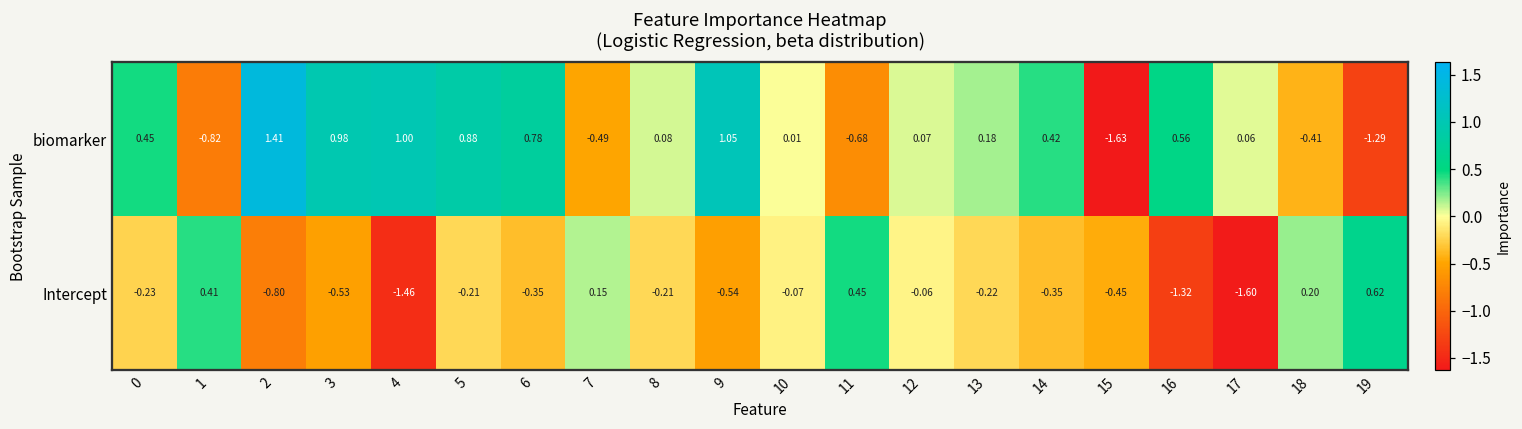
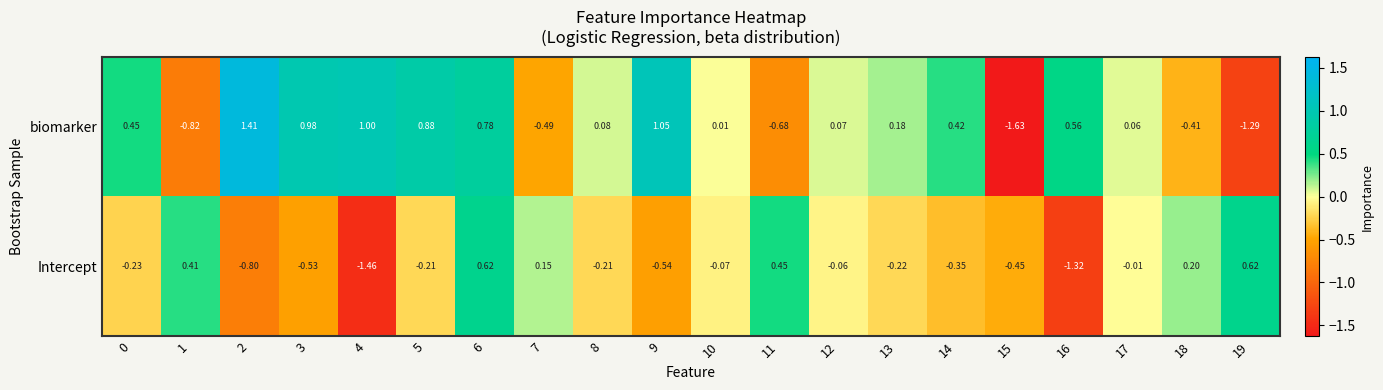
  {
    "biomarker": {
      "0": 0.45,
      "1": -0.82,
      "2": 1.41,
      "3": 0.98,
      "4": 1.00,
      "5": 0.88,
      "6": 0.78,
      "7": -0.49,
      "8": 0.08,
      "9": 1.05,
      "10": 0.01,
      "11": -0.68,
      "12": 0.07,
      "13": 0.18,
      "14": 0.42,
      "15": -1.63,
      "16": 0.56,
      "17": 0.06,
      "18": -0.41,
      "19": -1.29
    },
    "Intercept": {
      "0": -0.23,
      "1": 0.41,
      "2": -0.80,
      "3": -0.53,
      "4": -1.46,
      "5": -0.21,
-     "6": -0.35,
+     "6": 0.62,
      "7": 0.15,
      "8": -0.21,
      "9": -0.54,
      "10": -0.07,
      "11": 0.45,
      "12": -0.06,
      "13": -0.22,
      "14": -0.35,
      "15": -0.45,
      "16": -1.32,
-     "17": -1.60,
+     "17": -0.01,
      "18": 0.20,
      "19": 0.62
    }
  }
